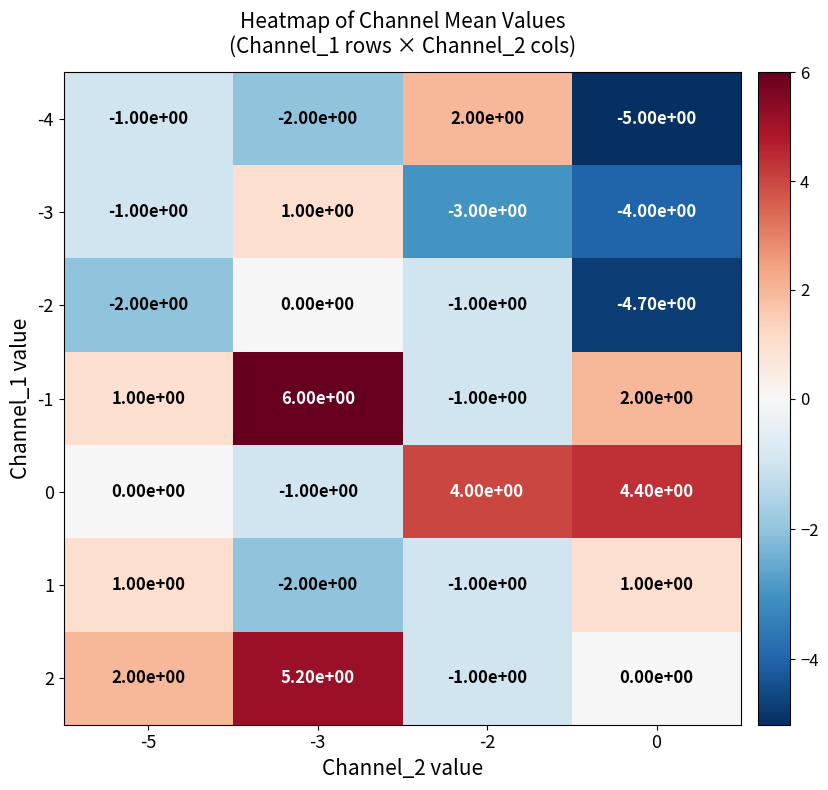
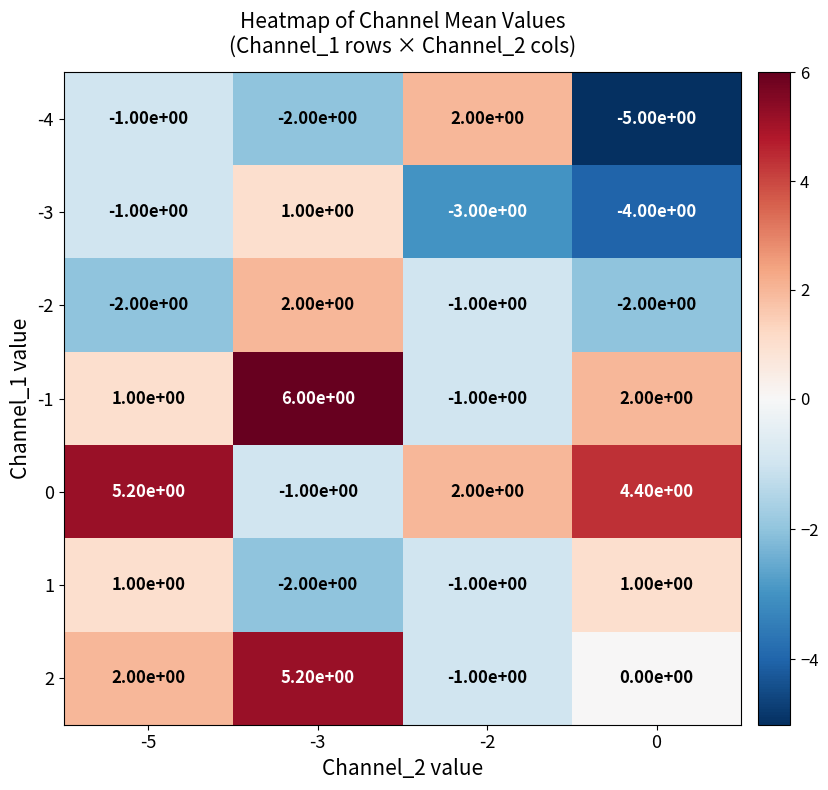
  {
    "-4": {
      "-5": "-1.00e+00",
      "-3": "-2.00e+00",
      "-2": "2.00e+00",
      "0": "-5.00e+00"
    },
    "-3": {
      "-5": "-1.00e+00",
      "-3": "1.00e+00",
      "-2": "-3.00e+00",
      "0": "-4.00e+00"
    },
    "-2": {
      "-5": "-2.00e+00",
-     "-3": "0.00e+00",
+     "-3": "2.00e+00",
      "-2": "-1.00e+00",
-     "0": "-4.70e+00"
+     "0": "-2.00e+00"
    },
    "-1": {
      "-5": "1.00e+00",
      "-3": "6.00e+00",
      "-2": "-1.00e+00",
      "0": "2.00e+00"
    },
    "0": {
-     "-5": "0.00e+00",
+     "-5": "5.20e+00",
      "-3": "-1.00e+00",
-     "-2": "4.00e+00",
+     "-2": "2.00e+00",
      "0": "4.40e+00"
    },
    "1": {
      "-5": "1.00e+00",
      "-3": "-2.00e+00",
      "-2": "-1.00e+00",
      "0": "1.00e+00"
    },
    "2": {
      "-5": "2.00e+00",
      "-3": "5.20e+00",
      "-2": "-1.00e+00",
      "0": "0.00e+00"
    }
  }
